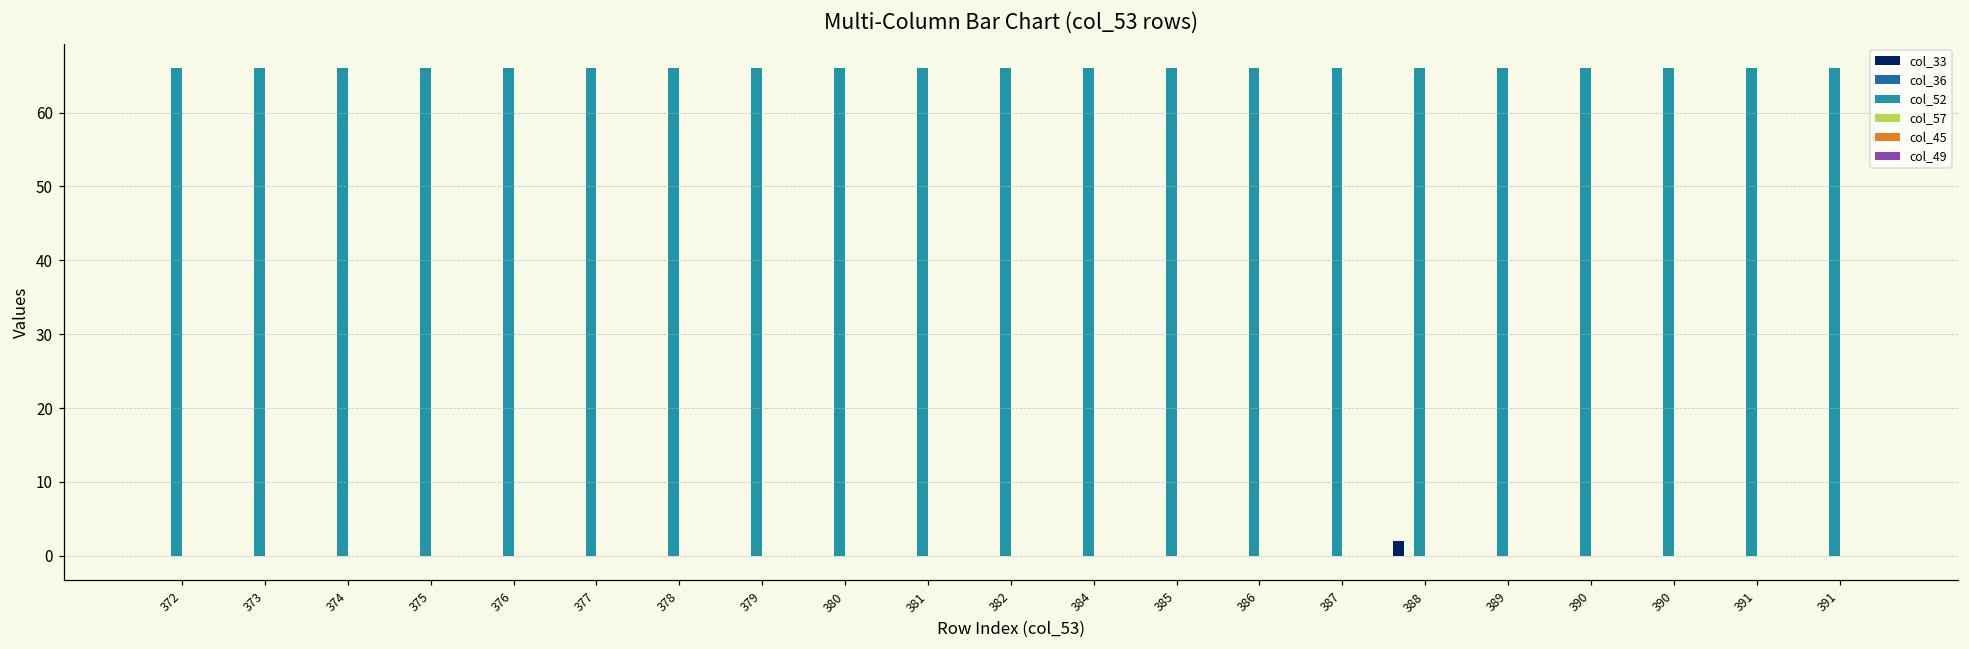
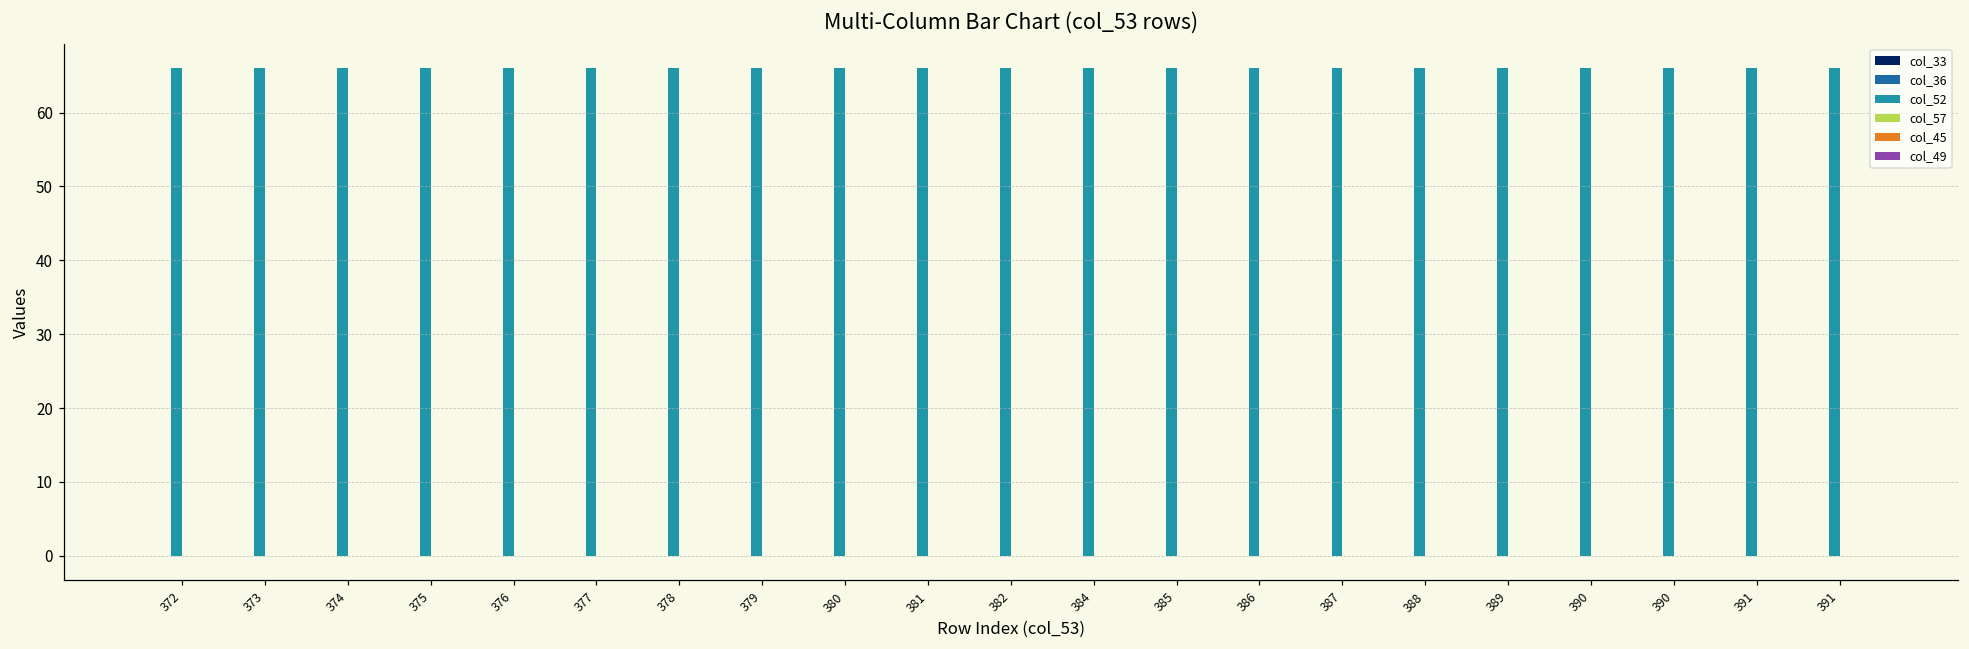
  {
    "col_33": {
-     "388": 2
+     "388": 0
    },
    "col_57": {
      "372": 0,
      "373": 0,
      "374": 0,
      "375": 0,
      "376": 0,
      "377": 0,
      "378": 0,
      "379": 0,
      "380": 0,
      "381": 0,
      "382": 0,
      "384": 0,
      "385": 0,
      "386": 0,
      "387": 0,
      "388": 0,
      "389": 0
    }
  }
